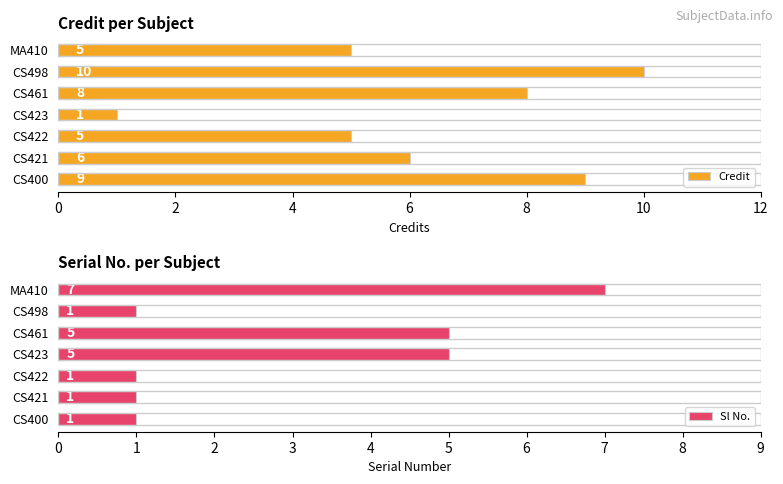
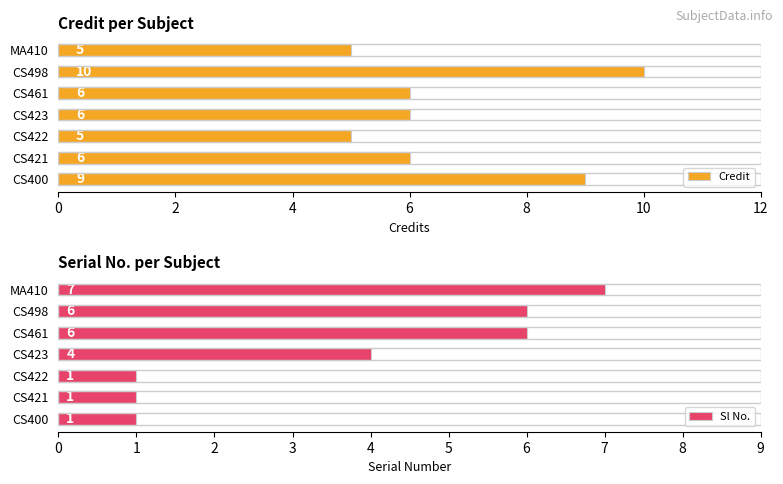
  {
    "Credit per Subject": {
      "MA410": 5,
      "CS498": 10,
-     "CS461": 8,
-     "CS423": 1,
+     "CS461": 6,
+     "CS423": 6,
      "CS422": 5,
      "CS421": 6,
      "CS400": 9
    },
    "Serial No. per Subject": {
      "MA410": 7,
-     "CS498": 1,
-     "CS461": 5,
-     "CS423": 5,
+     "CS498": 6,
+     "CS461": 6,
+     "CS423": 4,
      "CS422": 1,
      "CS421": 1,
      "CS400": 1
    }
  }
